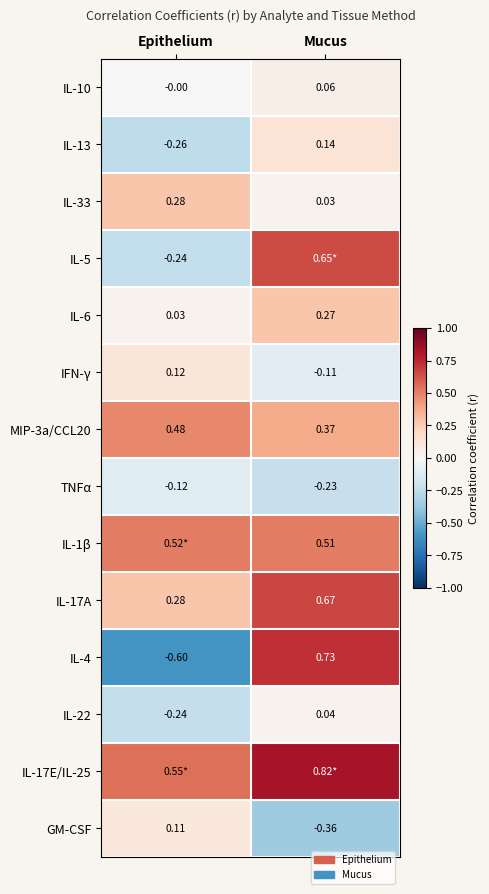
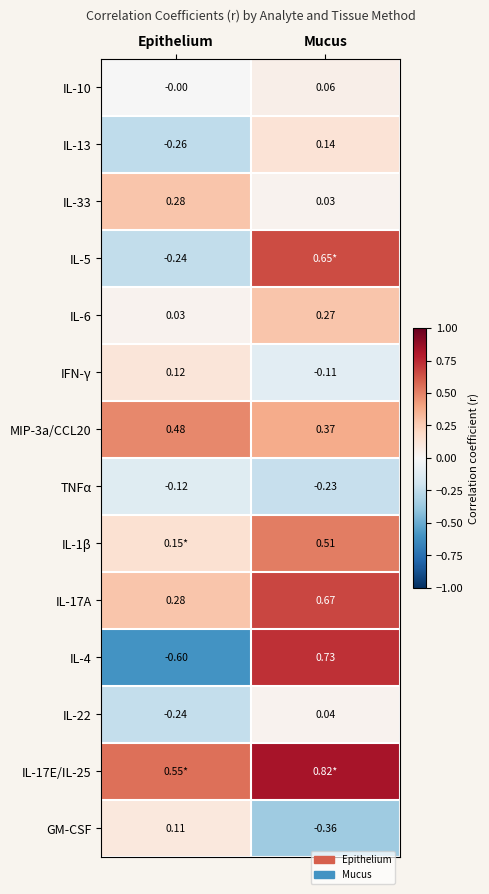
  {
    "IL-10": {
      "Epithelium": "-0.00",
      "Mucus": "0.06"
    },
    "IL-13": {
      "Epithelium": "-0.26",
      "Mucus": "0.14"
    },
    "IL-33": {
      "Epithelium": "0.28",
      "Mucus": "0.03"
    },
    "IL-5": {
      "Epithelium": "-0.24",
      "Mucus": "0.65*"
    },
    "IL-6": {
      "Epithelium": "0.03",
      "Mucus": "0.27"
    },
    "IFN-γ": {
      "Epithelium": "0.12",
      "Mucus": "-0.11"
    },
    "MIP-3a/CCL20": {
      "Epithelium": "0.48",
      "Mucus": "0.37"
    },
    "TNFα": {
      "Epithelium": "-0.12",
      "Mucus": "-0.23"
    },
    "IL-1β": {
-     "Epithelium": "0.52*",
+     "Epithelium": "0.15*",
      "Mucus": "0.51"
    },
    "IL-17A": {
      "Epithelium": "0.28",
      "Mucus": "0.67"
    },
    "IL-4": {
      "Epithelium": "-0.60",
      "Mucus": "0.73"
    },
    "IL-22": {
      "Epithelium": "-0.24",
      "Mucus": "0.04"
    },
    "IL-17E/IL-25": {
      "Epithelium": "0.55*",
      "Mucus": "0.82*"
    },
    "GM-CSF": {
      "Epithelium": "0.11",
      "Mucus": "-0.36"
    }
  }
